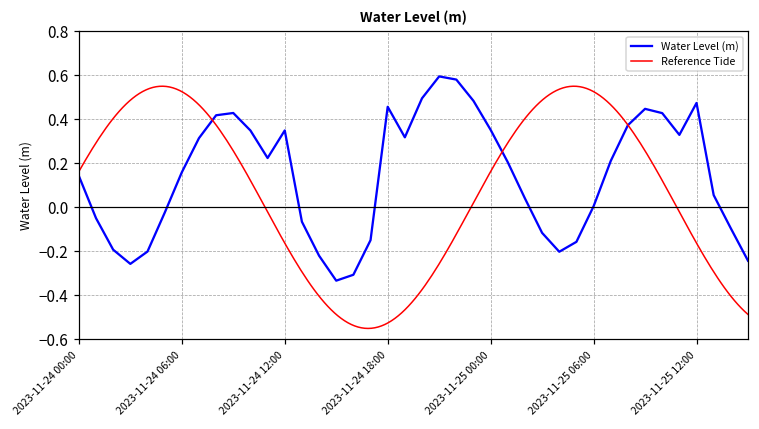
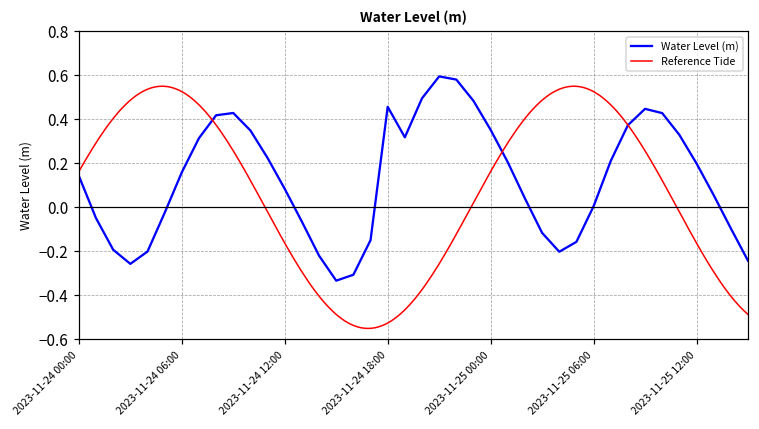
  {
    "Water Level (m)": {
      "2023-11-24 00:00": 0.14,
      "2023-11-24 06:00": 0.16,
-     "2023-11-24 12:00": 0.35,
+     "2023-11-24 12:00": 0.08,
      "2023-11-24 18:00": 0.46,
      "2023-11-25 00:00": 0.35,
      "2023-11-25 06:00": 0.00,
-     "2023-11-25 12:00": 0.47
+     "2023-11-25 12:00": 0.20
    },
    "Reference Tide": {
      "2023-11-24 00:00": 0.16
    }
  }
